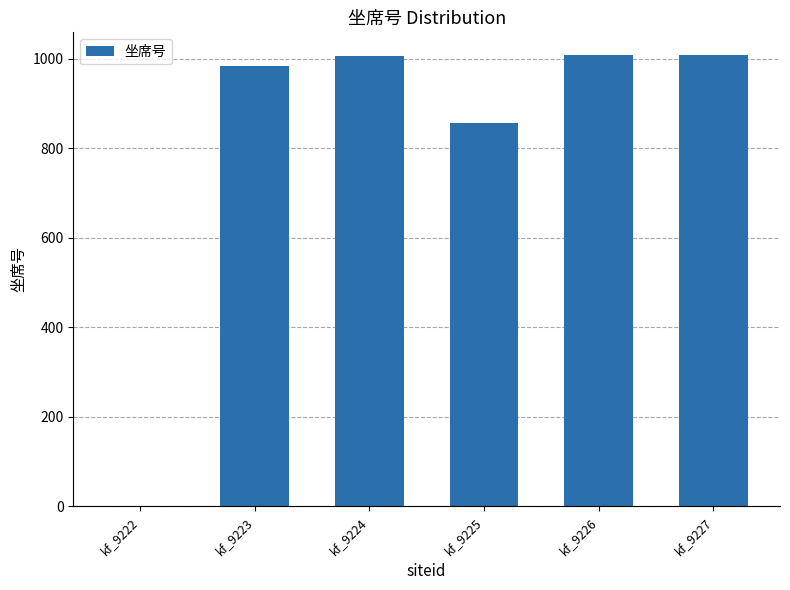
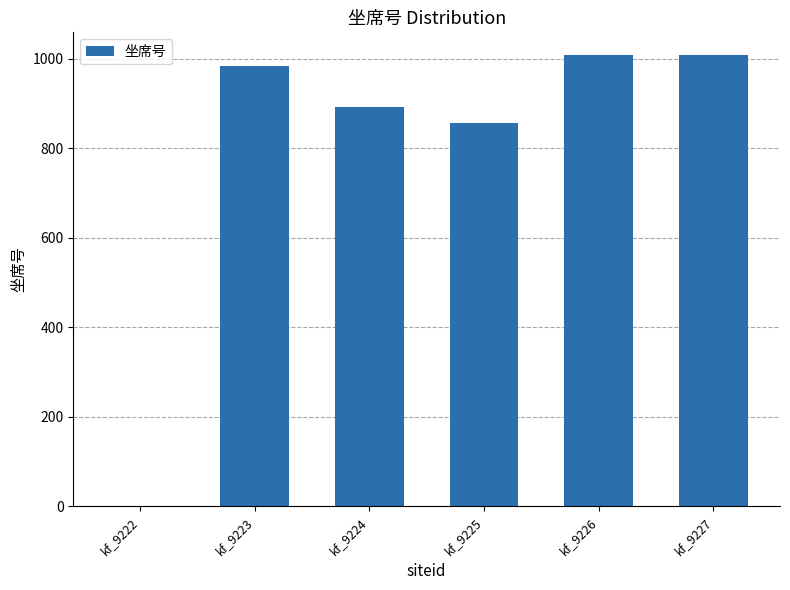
  {
    "kf_9222": 0,
    "kf_9223": 980,
-   "kf_9224": 1010,
+   "kf_9224": 890,
    "kf_9225": 860,
    "kf_9226": 1010,
    "kf_9227": 1010
  }
